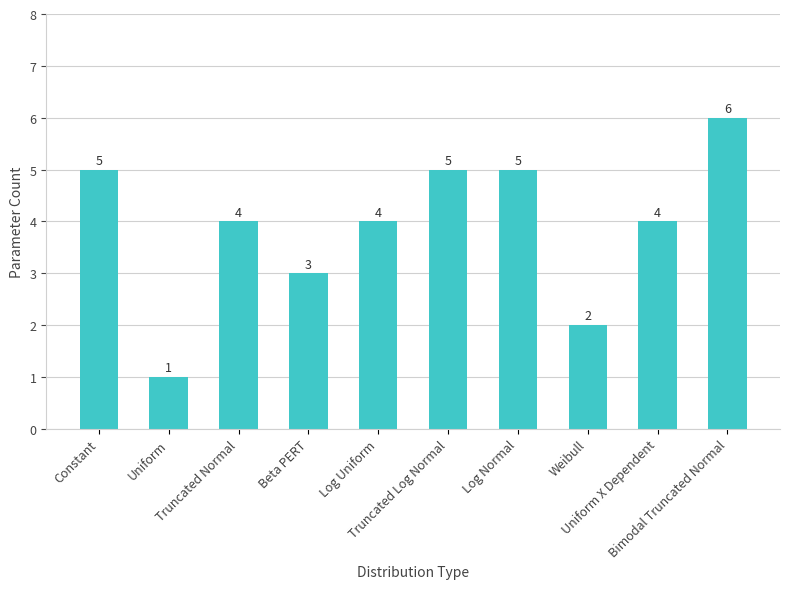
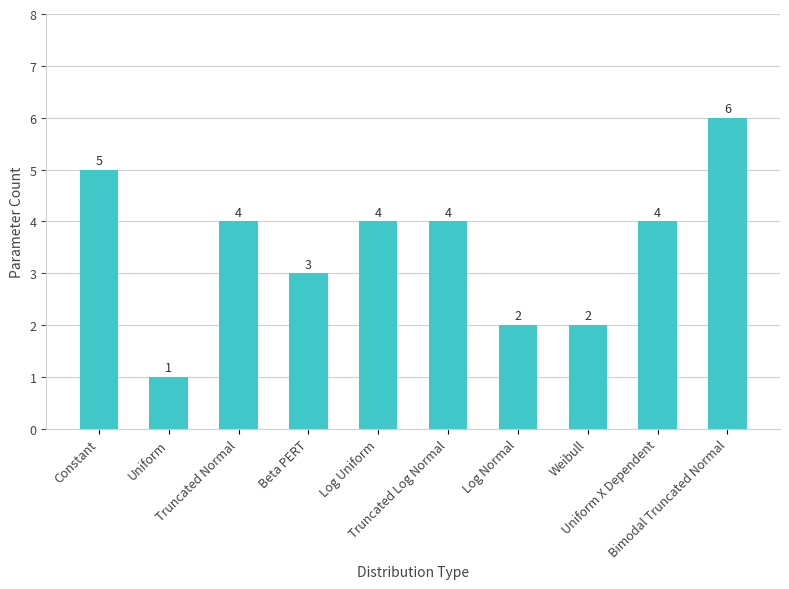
  {
    "Constant": 5,
    "Uniform": 1,
    "Truncated Normal": 4,
    "Beta PERT": 3,
    "Log Uniform": 4,
-   "Truncated Log Normal": 5,
-   "Log Normal": 5,
+   "Truncated Log Normal": 4,
+   "Log Normal": 2,
    "Weibull": 2,
    "Uniform X Dependent": 4,
    "Bimodal Truncated Normal": 6
  }
